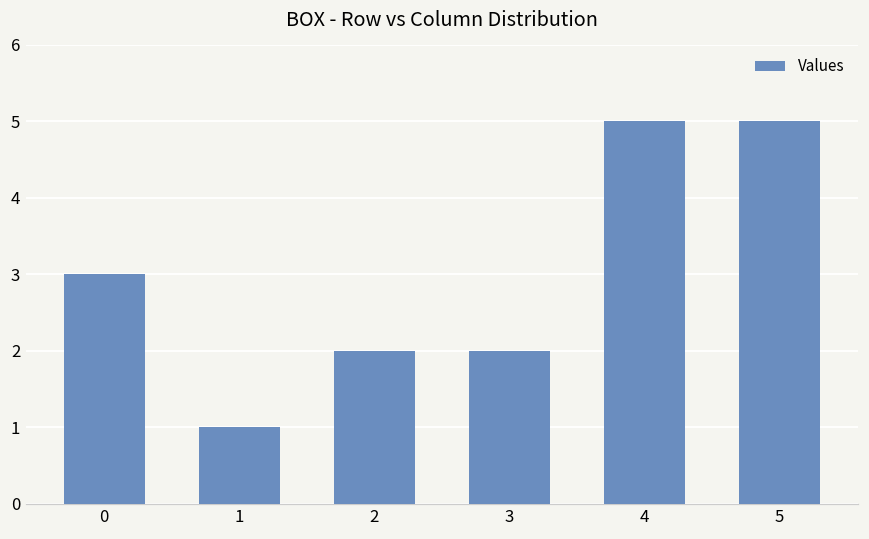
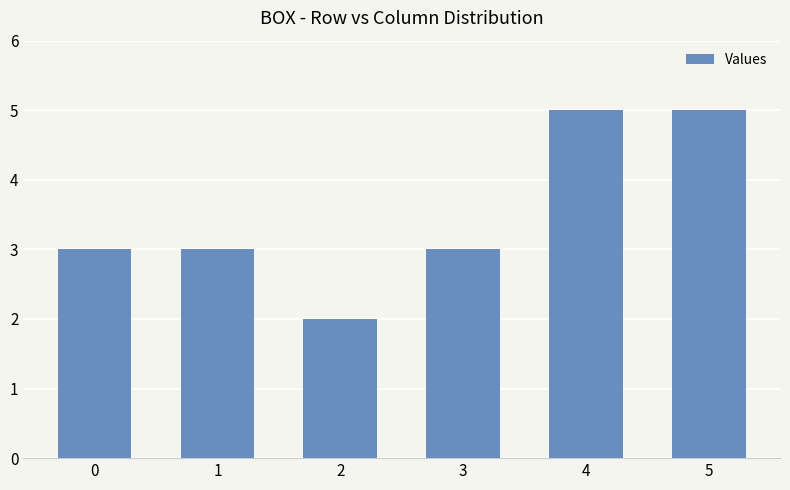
  {
    "0": 3,
-   "1": 1,
+   "1": 3,
    "2": 2,
-   "3": 2,
+   "3": 3,
    "4": 5,
    "5": 5
  }
